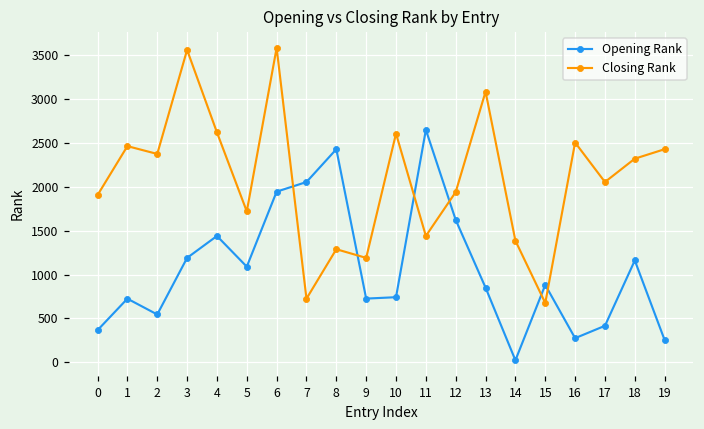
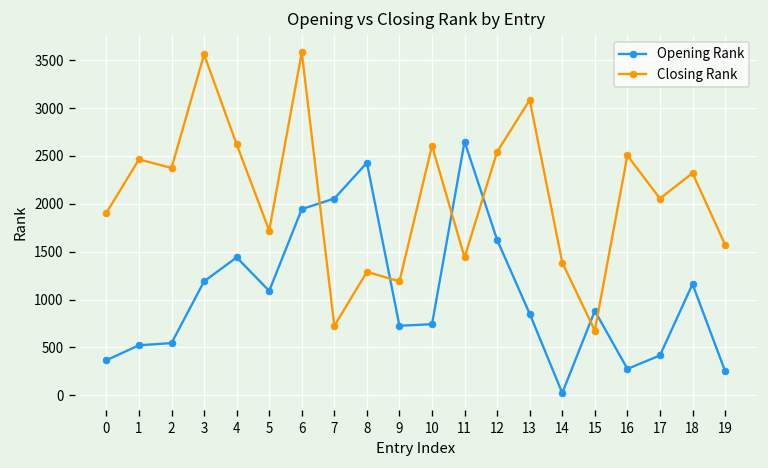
  {
    "Opening Rank": {
      "0": 400,
-     "1": 700,
+     "1": 500,
      "2": 500,
      "3": 1200,
      "4": 1400,
      "5": 1100,
      "6": 1900,
      "7": 2100,
      "8": 2400,
      "9": 700,
      "10": 700,
      "11": 2700,
      "12": 1600,
      "13": 900,
      "14": 0,
      "15": 900,
      "16": 300,
      "17": 400,
      "18": 1200,
      "19": 300
    },
    "Closing Rank": {
      "0": 1900,
      "1": 2500,
      "2": 2400,
      "3": 3600,
      "4": 2600,
      "5": 1700,
      "6": 3600,
      "7": 700,
      "8": 1300,
      "9": 1200,
      "10": 2600,
      "11": 1400,
-     "12": 1900,
+     "12": 2500,
      "13": 3100,
      "14": 1400,
      "15": 700,
      "16": 2500,
      "17": 2100,
      "18": 2300,
-     "19": 2400
+     "19": 1600
    }
  }
